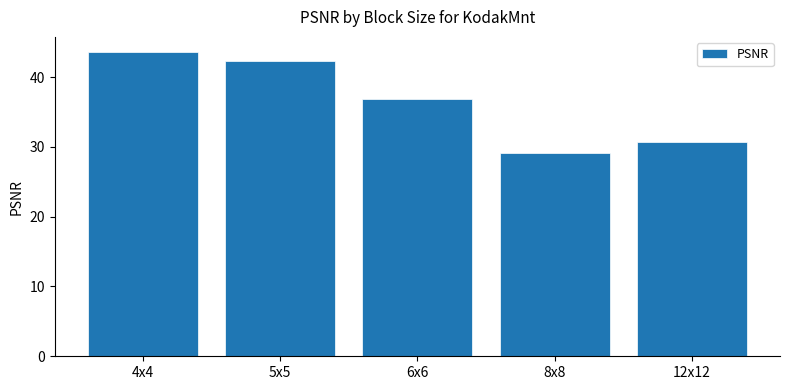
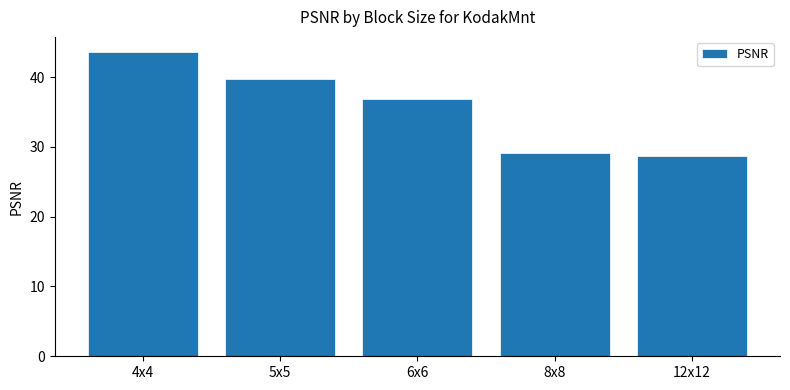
  {
    "4x4": 44,
-   "5x5": 42,
+   "5x5": 40,
    "6x6": 37,
    "8x8": 29,
-   "12x12": 31
+   "12x12": 29
  }
